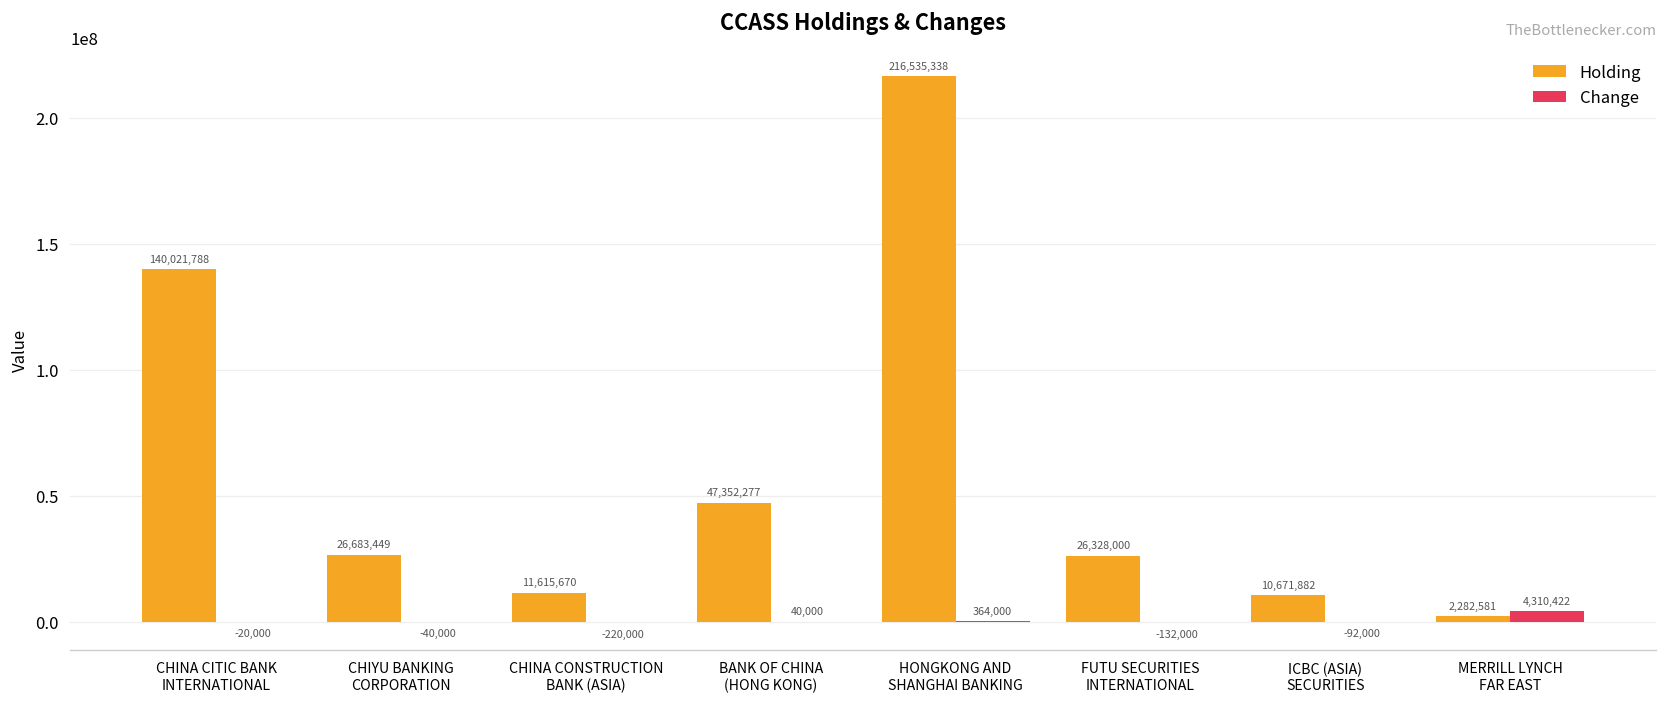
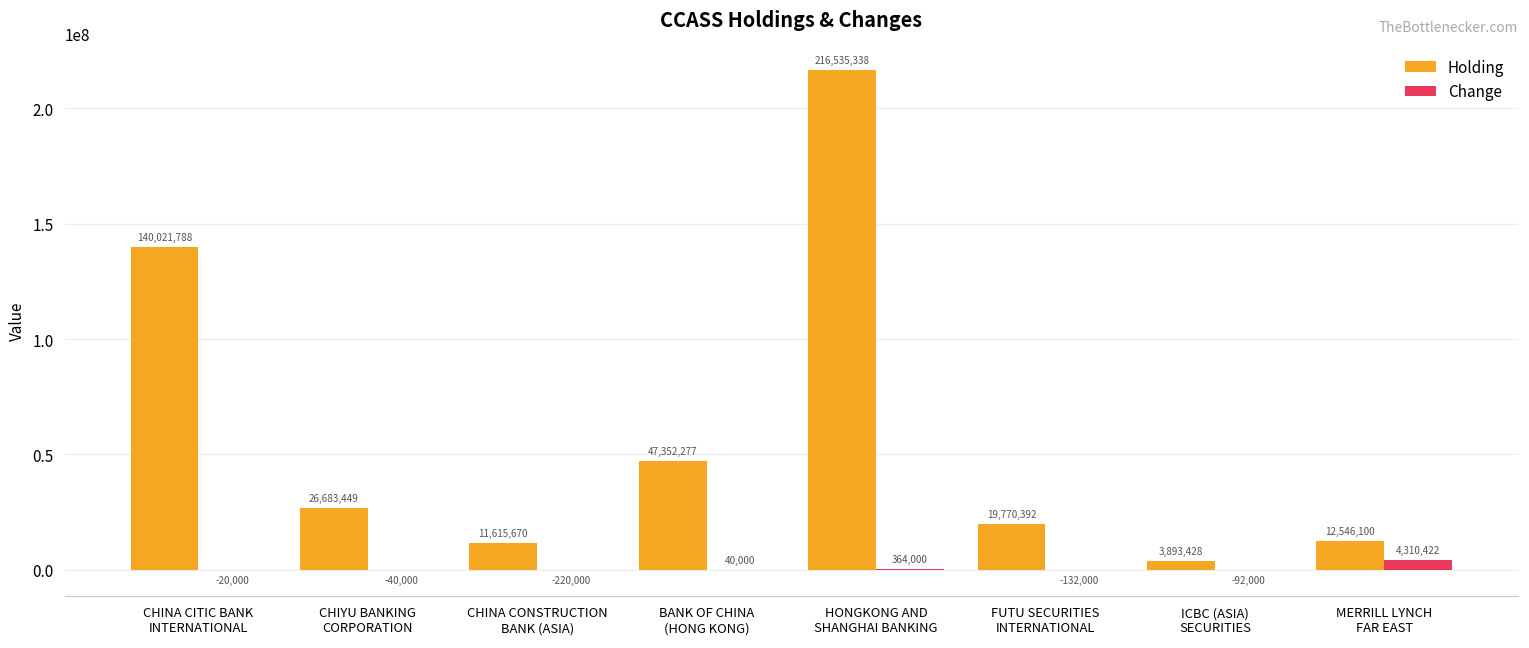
  {
    "Holding": {
      "CHINA CITIC BANK INTERNATIONAL": "140,021,788",
      "CHIYU BANKING CORPORATION": "26,683,449",
      "CHINA CONSTRUCTION BANK (ASIA)": "11,615,670",
      "BANK OF CHINA (HONG KONG)": "47,352,277",
      "HONGKONG AND SHANGHAI BANKING": "216,535,338",
-     "FUTU SECURITIES INTERNATIONAL": "26,328,000",
-     "ICBC (ASIA) SECURITIES": "10,671,882",
-     "MERRILL LYNCH FAR EAST": "2,282,581"
+     "FUTU SECURITIES INTERNATIONAL": "19,770,392",
+     "ICBC (ASIA) SECURITIES": "3,893,428",
+     "MERRILL LYNCH FAR EAST": "12,546,100"
    },
    "Change": {
      "CHINA CITIC BANK INTERNATIONAL": "-20,000",
      "CHIYU BANKING CORPORATION": "-40,000",
      "CHINA CONSTRUCTION BANK (ASIA)": "-220,000",
      "BANK OF CHINA (HONG KONG)": "40,000",
      "HONGKONG AND SHANGHAI BANKING": "364,000",
      "FUTU SECURITIES INTERNATIONAL": "-132,000",
      "ICBC (ASIA) SECURITIES": "-92,000",
      "MERRILL LYNCH FAR EAST": "4,310,422"
    }
  }
